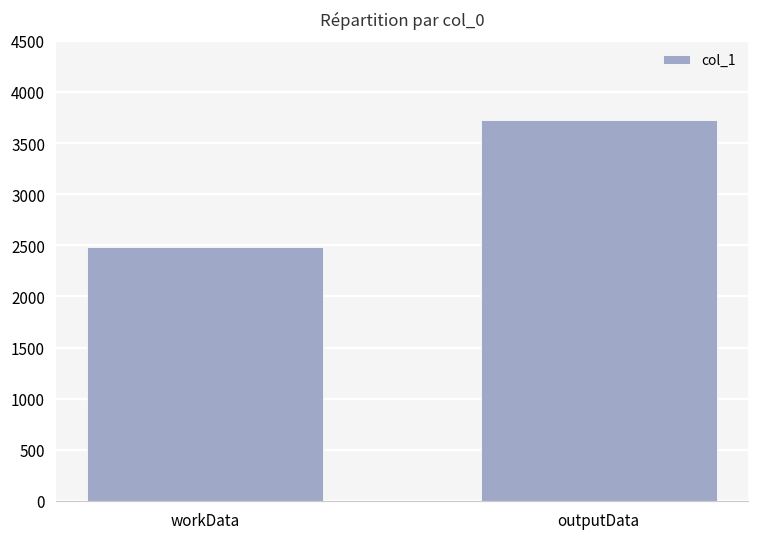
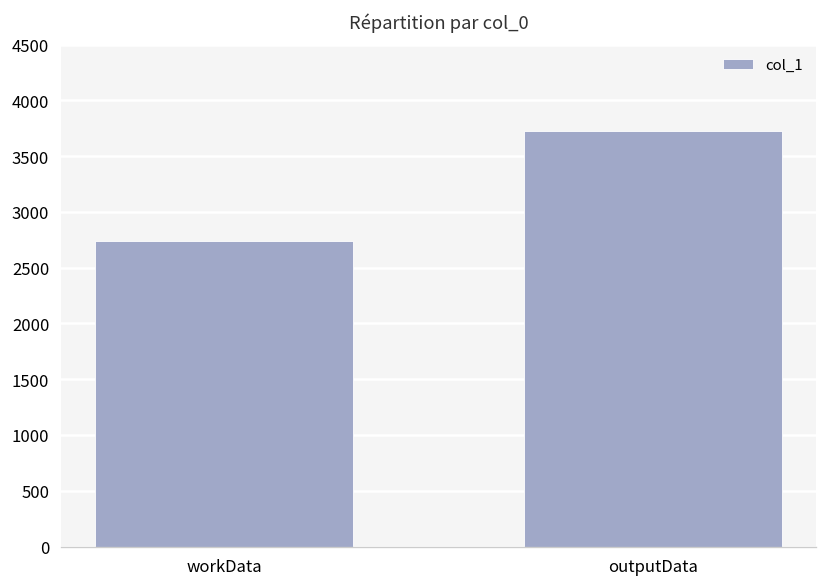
  {
-   "workData": 2500,
+   "workData": 2700,
    "outputData": 3700
  }
